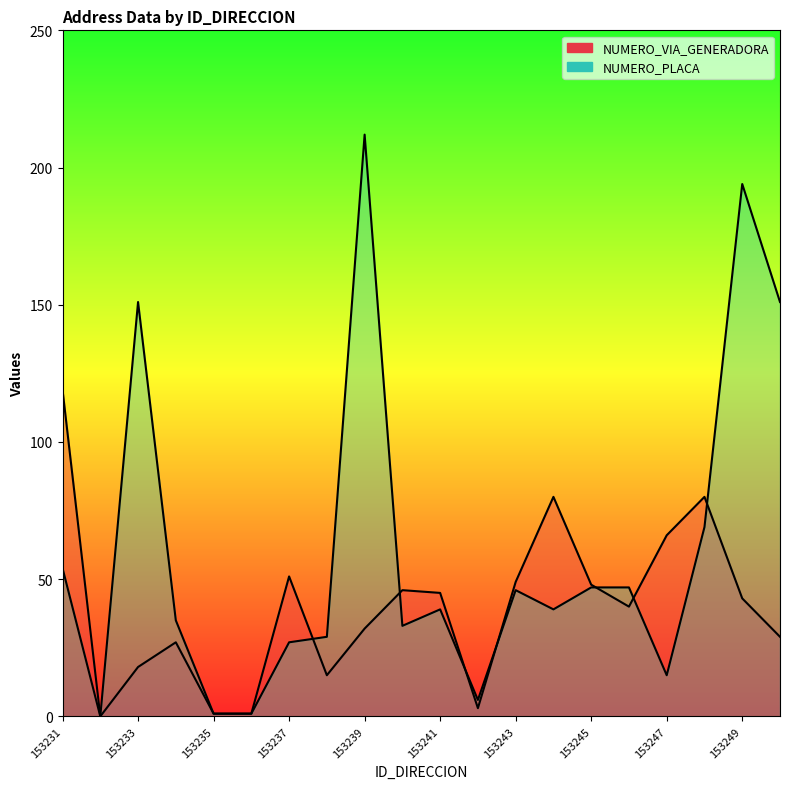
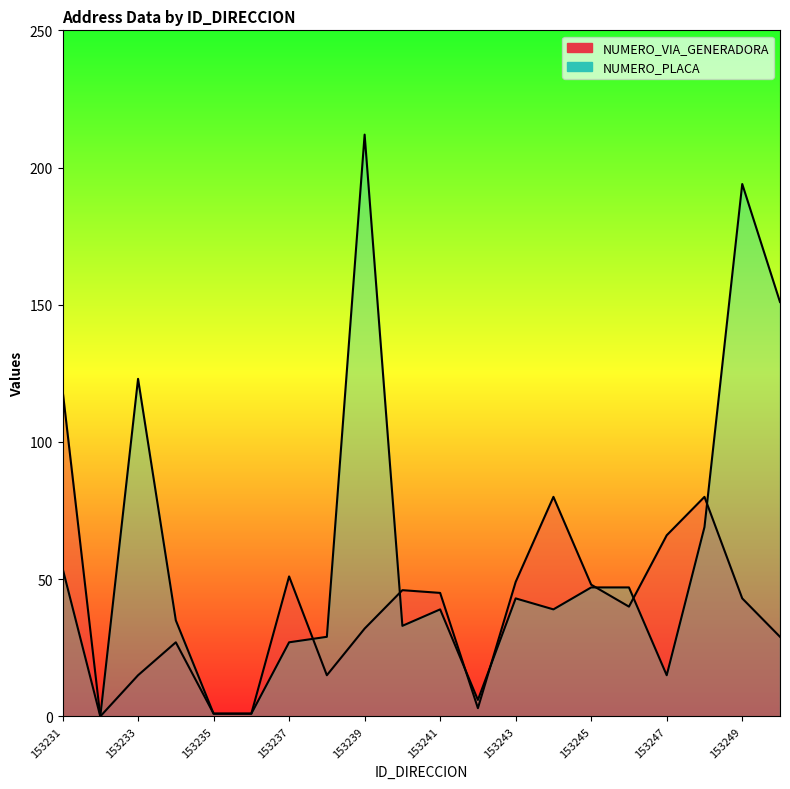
  {
    "NUMERO_VIA_GENERADORA": {
      "153231": 119,
-     "153233": 18,
+     "153233": 15,
      "153237": 51,
      "153239": 32,
      "153241": 45,
      "153243": 49,
      "153245": 48,
      "153247": 66,
      "153249": 43
    },
    "NUMERO_PLACA": {
      "153231": 54,
-     "153233": 151,
+     "153233": 123,
      "153237": 27,
      "153239": 212,
      "153241": 39,
-     "153243": 46,
+     "153243": 43,
      "153245": 47,
      "153247": 15,
      "153249": 194
    }
  }
